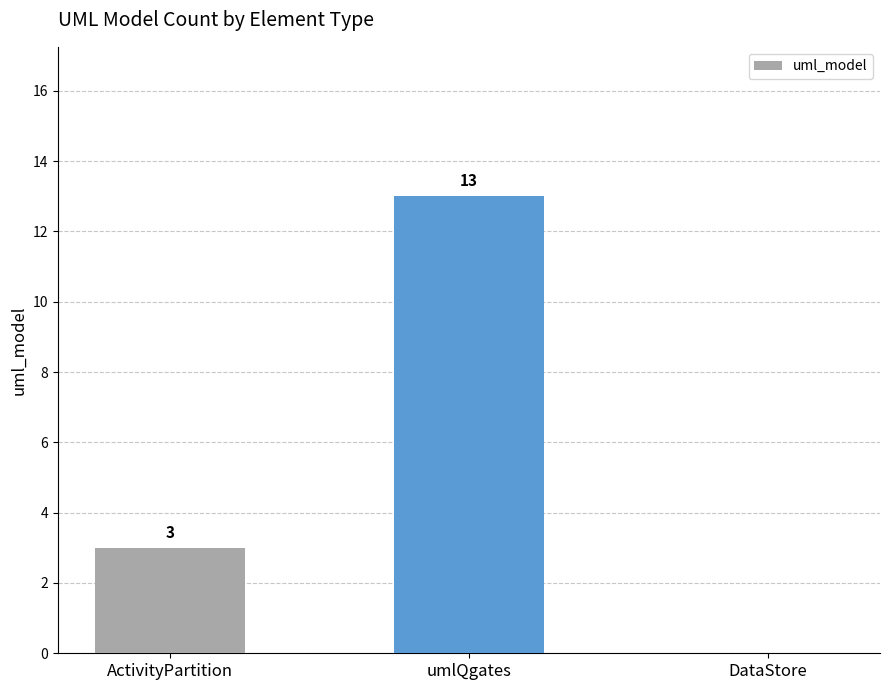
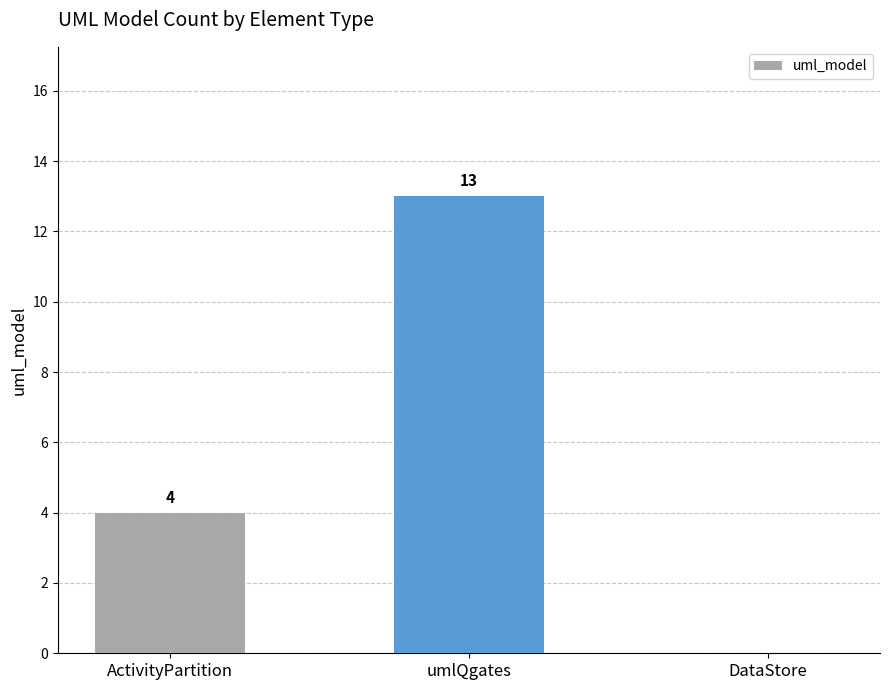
  {
-   "ActivityPartition": 3,
+   "ActivityPartition": 4,
    "umlQgates": 13
  }
